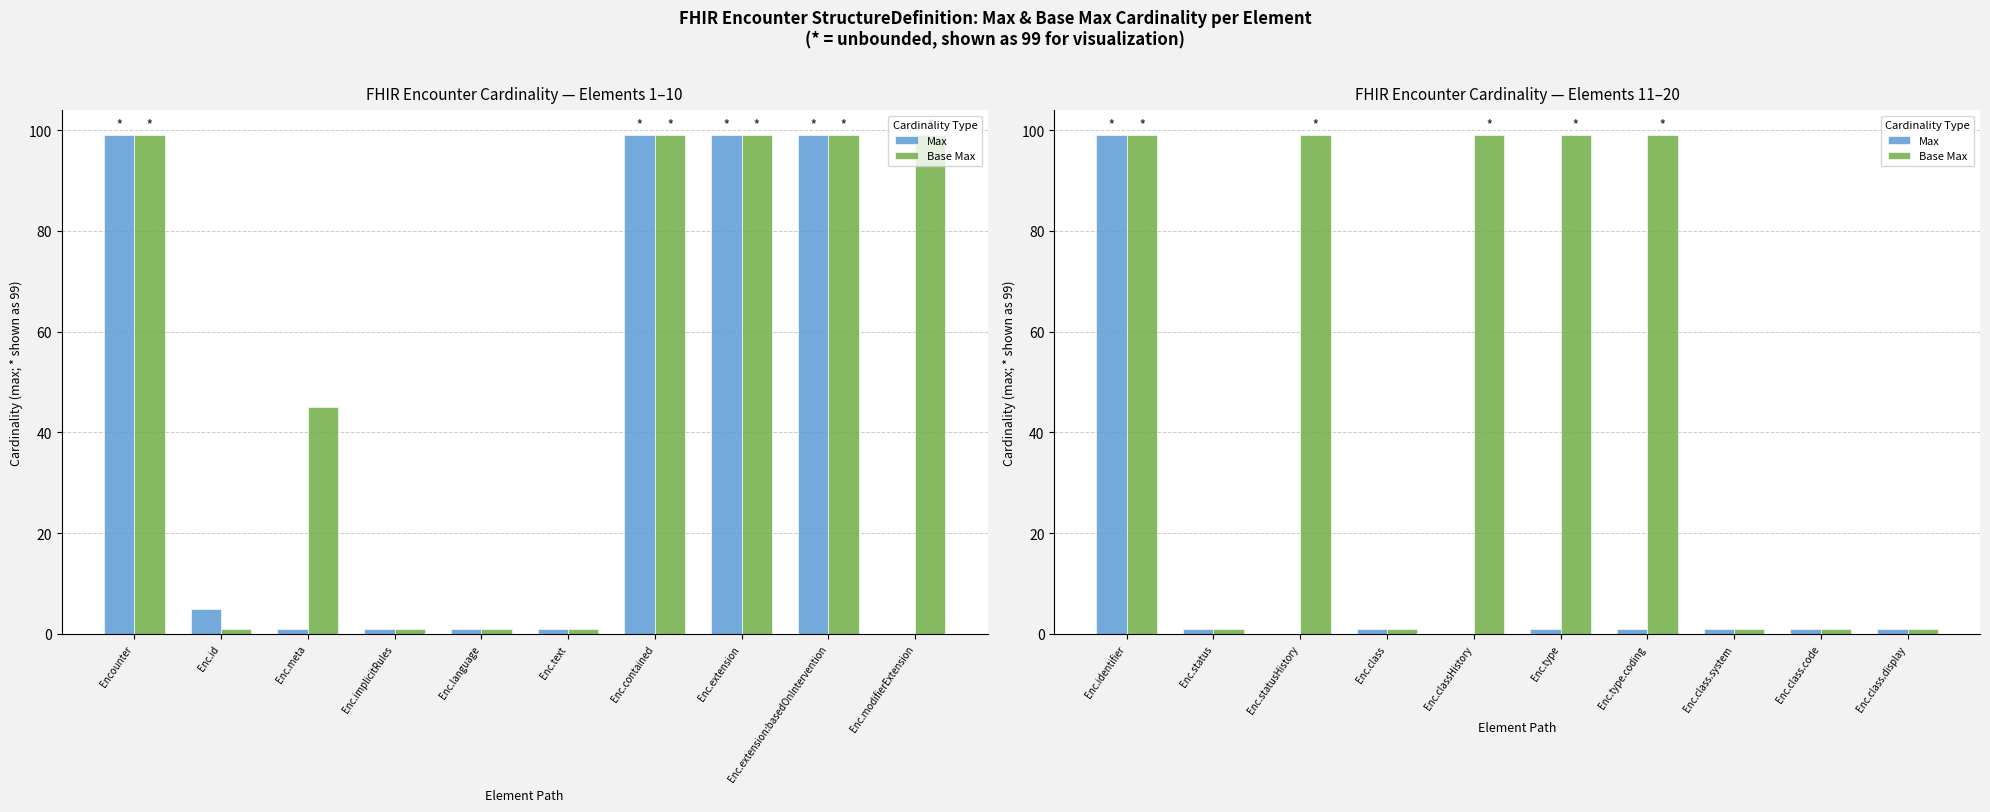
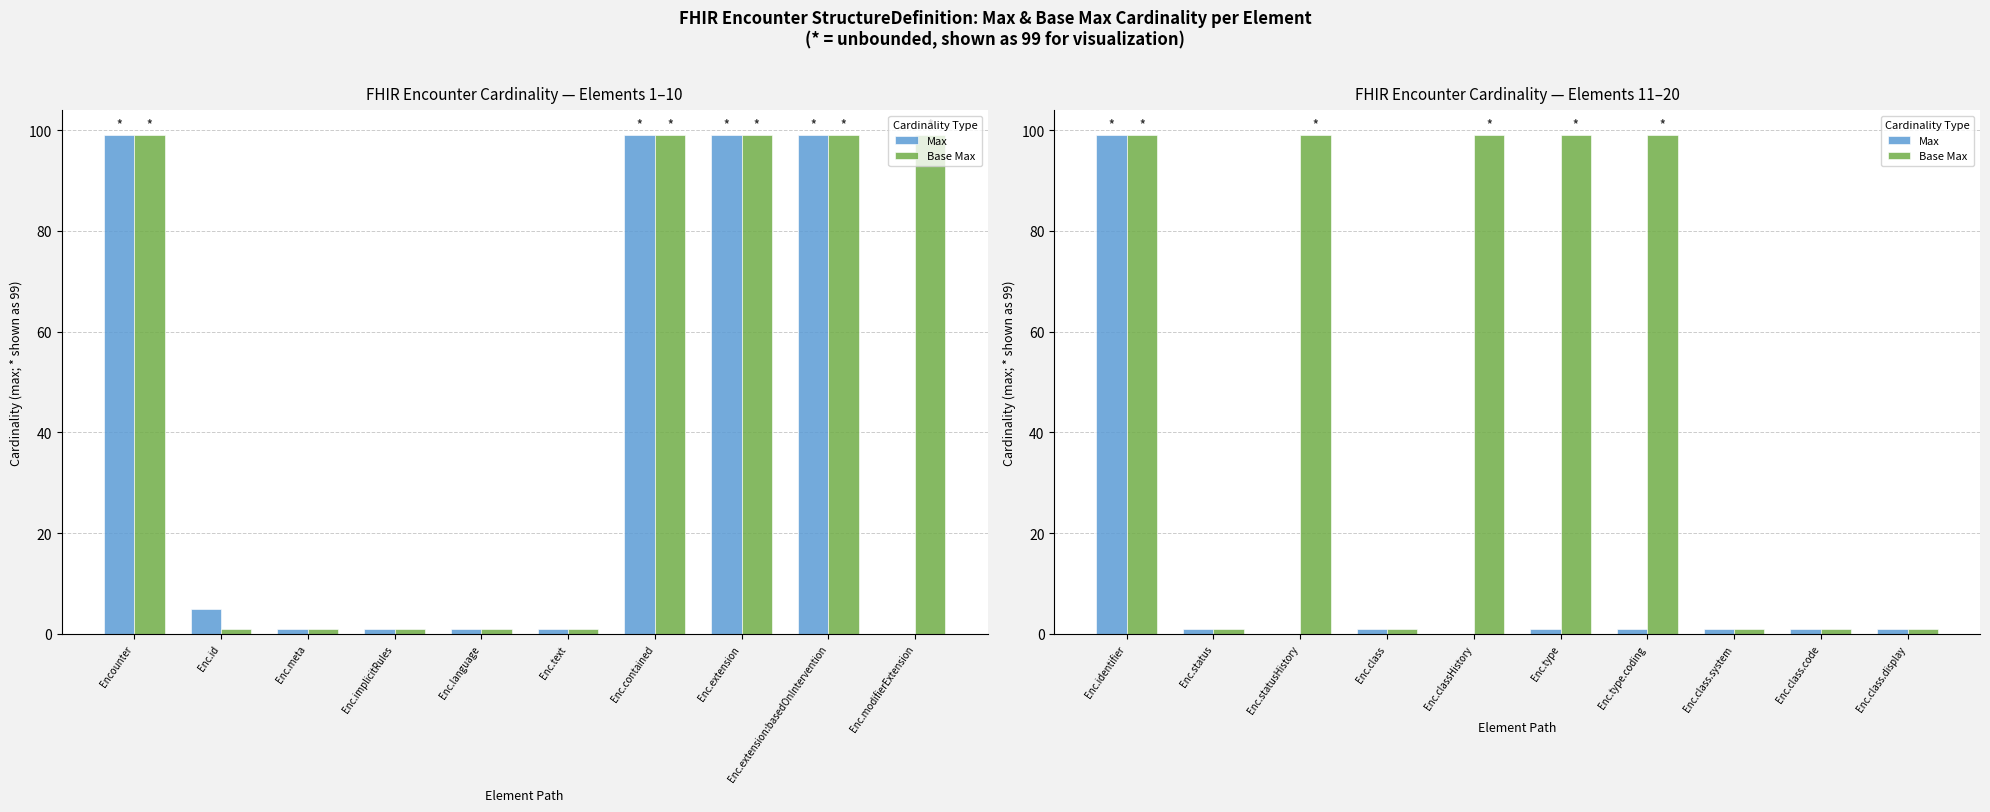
  {
    "FHIR Encounter Cardinality — Elements 1–10": {
      "Max": {
        "Encounter": 99,
        "Enc.id": 5,
        "Enc.meta": 1,
        "Enc.implicitRules": 1,
        "Enc.language": 1,
        "Enc.text": 1,
        "Enc.contained": 99,
        "Enc.extension": 99,
        "Enc.extension:basedOnIntervention": 99,
        "Enc.modifierExtension": 0
      },
      "Base Max": {
        "Encounter": 99,
        "Enc.id": 1,
-       "Enc.meta": 45,
+       "Enc.meta": 1,
        "Enc.implicitRules": 1,
        "Enc.language": 1,
        "Enc.text": 1,
        "Enc.contained": 99,
        "Enc.extension": 99,
        "Enc.extension:basedOnIntervention": 99
      }
    },
    "FHIR Encounter Cardinality — Elements 11–20": {
      "Max": {
        "Enc.identifier": 99,
        "Enc.status": 1,
        "Enc.statusHistory": 0,
        "Enc.class": 1,
        "Enc.classHistory": 0,
        "Enc.type": 1,
        "Enc.type.coding": 1,
        "Enc.class.system": 1,
        "Enc.class.code": 1,
        "Enc.class.display": 1
      },
      "Base Max": {
        "Enc.identifier": 99,
        "Enc.status": 1,
        "Enc.statusHistory": 99,
        "Enc.class": 1,
        "Enc.classHistory": 99,
        "Enc.type": 99,
        "Enc.type.coding": 99,
        "Enc.class.system": 1,
        "Enc.class.code": 1,
        "Enc.class.display": 1
      }
    }
  }
